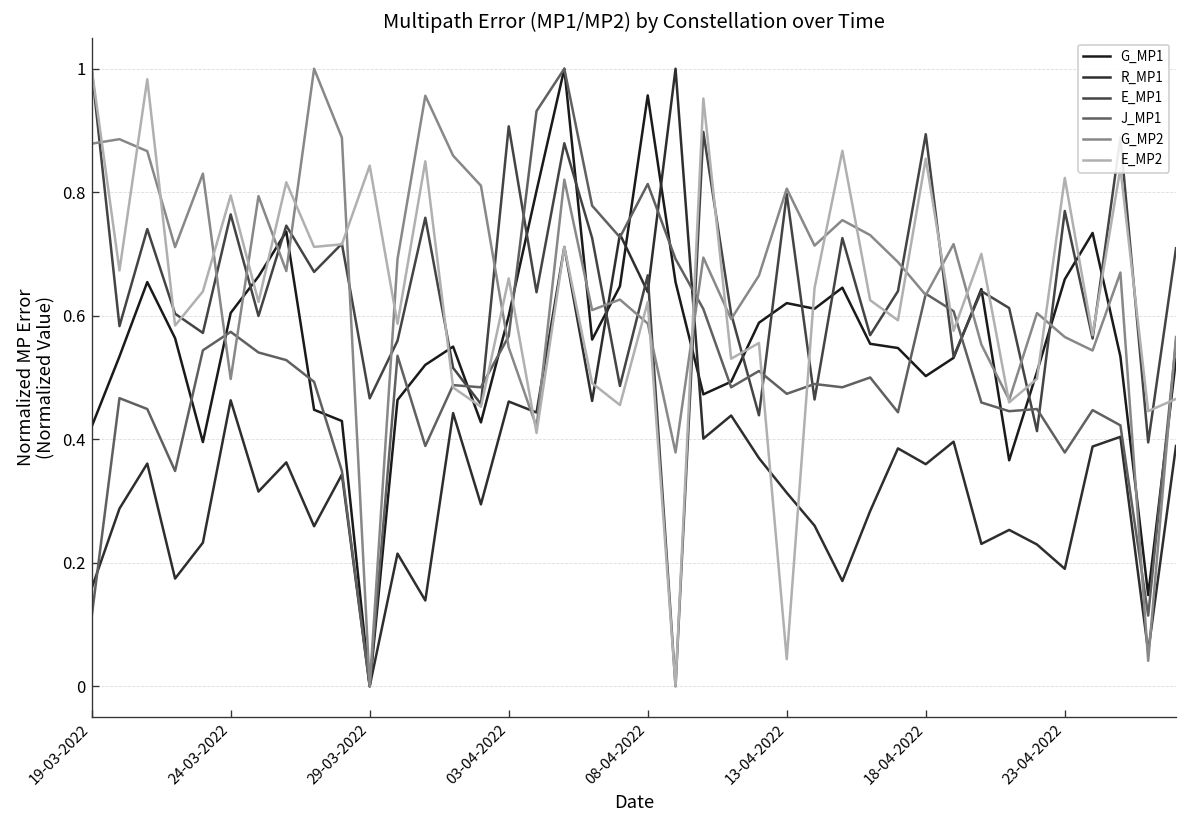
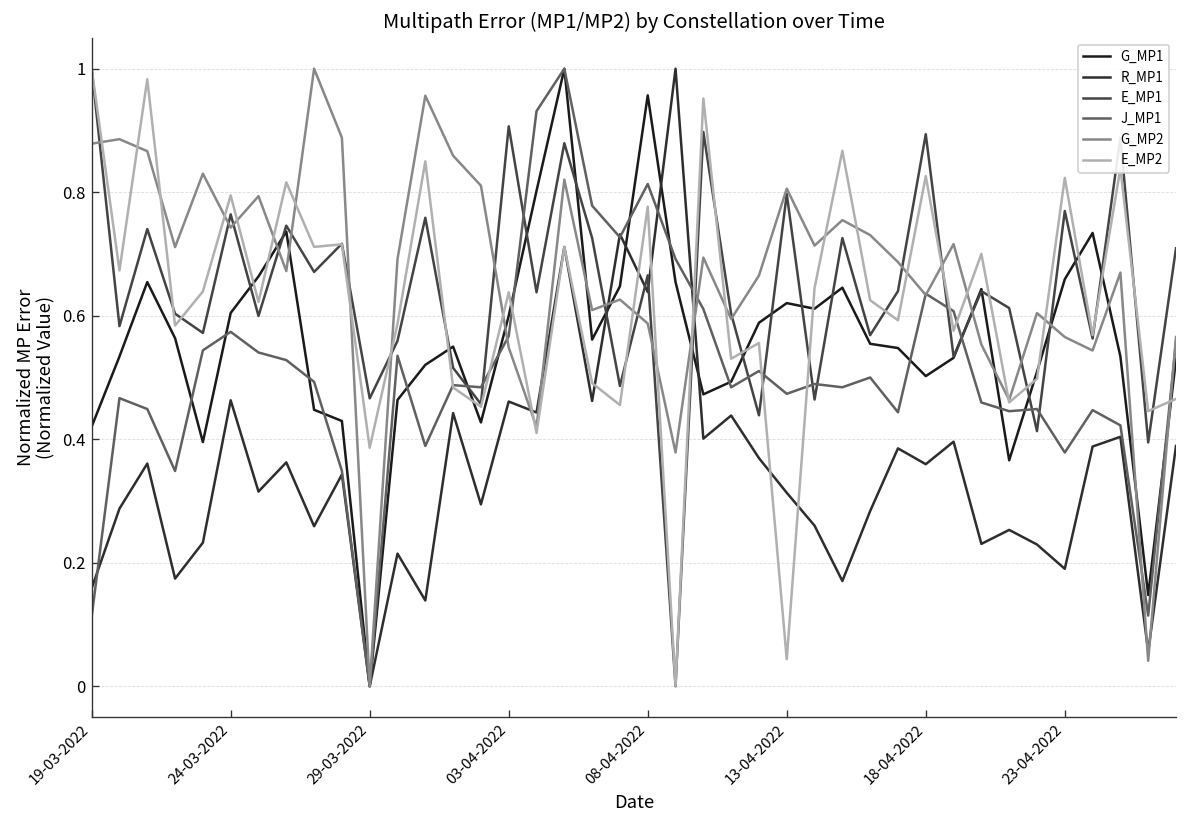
  {
    "G_MP2": {
      "19-03-2022": 0.88,
-     "24-03-2022": 0.50,
+     "24-03-2022": 0.74,
      "03-04-2022": 0.55,
      "08-04-2022": 0.59,
      "13-04-2022": 0.81,
      "23-04-2022": 0.57
    },
    "E_MP2": {
      "24-03-2022": 0.79,
-     "29-03-2022": 0.84,
-     "03-04-2022": 0.66,
-     "08-04-2022": 0.62,
+     "29-03-2022": 0.39,
+     "03-04-2022": 0.64,
+     "08-04-2022": 0.78,
      "13-04-2022": 0.04,
-     "18-04-2022": 0.85,
+     "18-04-2022": 0.83,
      "23-04-2022": 0.82
    }
  }
